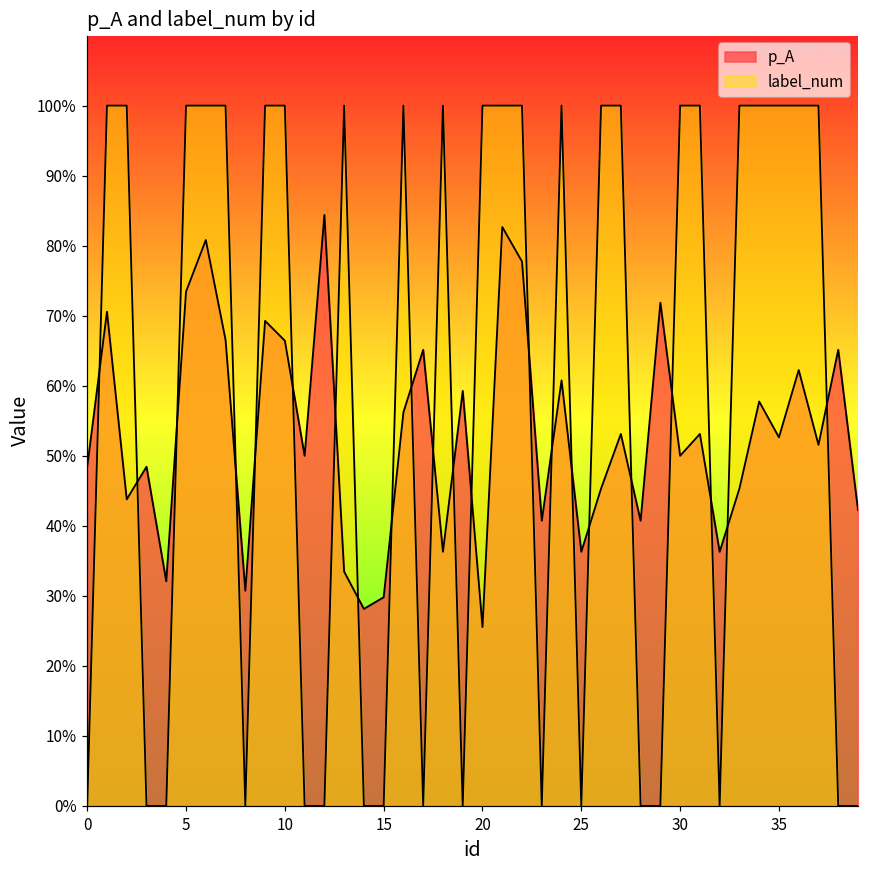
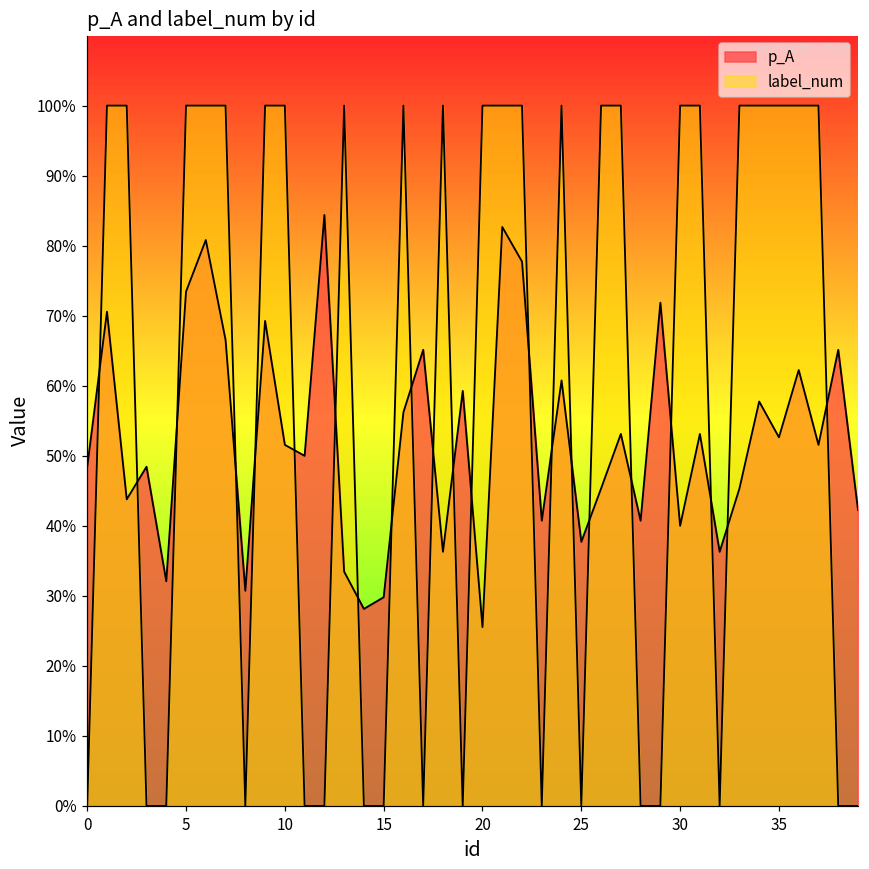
  {
    "p_A": {
      "0": "48%",
      "5": "73%",
-     "10": "66%",
+     "10": "52%",
      "15": "30%",
      "20": "26%",
-     "25": "36%",
-     "30": "50%",
+     "25": "38%",
+     "30": "40%",
      "35": "53%"
    },
    "label_num": {
      "0": "0%",
      "5": "100%",
      "10": "100%",
      "15": "0%",
      "20": "100%",
      "25": "0%",
      "30": "100%",
      "35": "100%"
    }
  }
